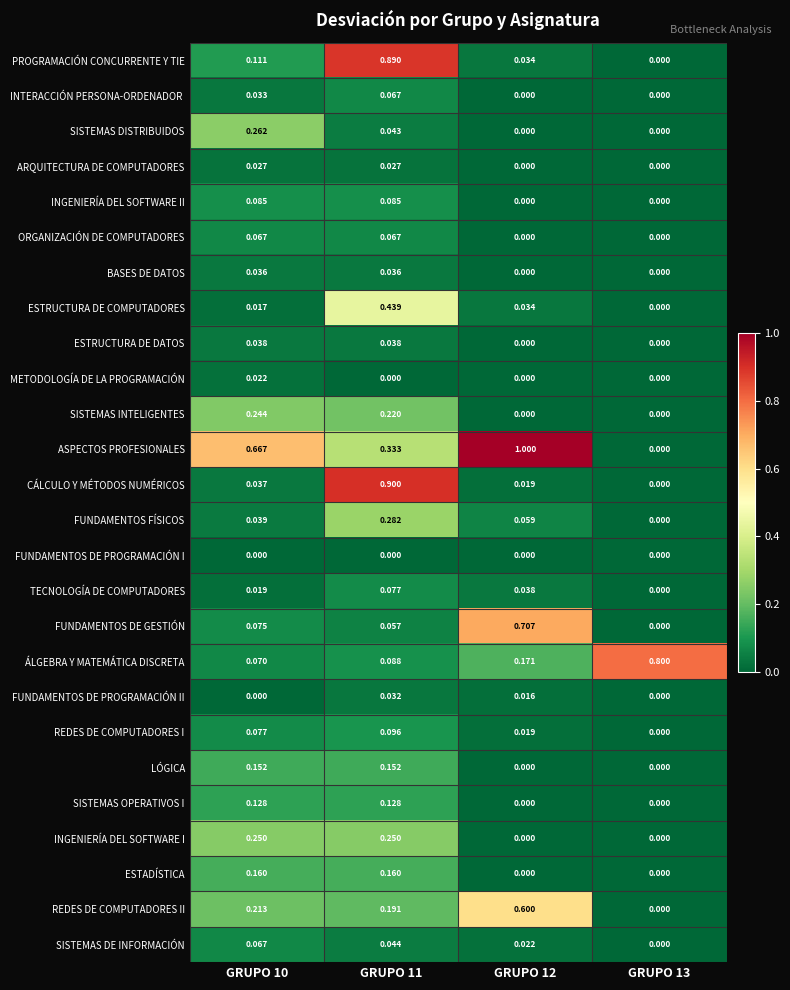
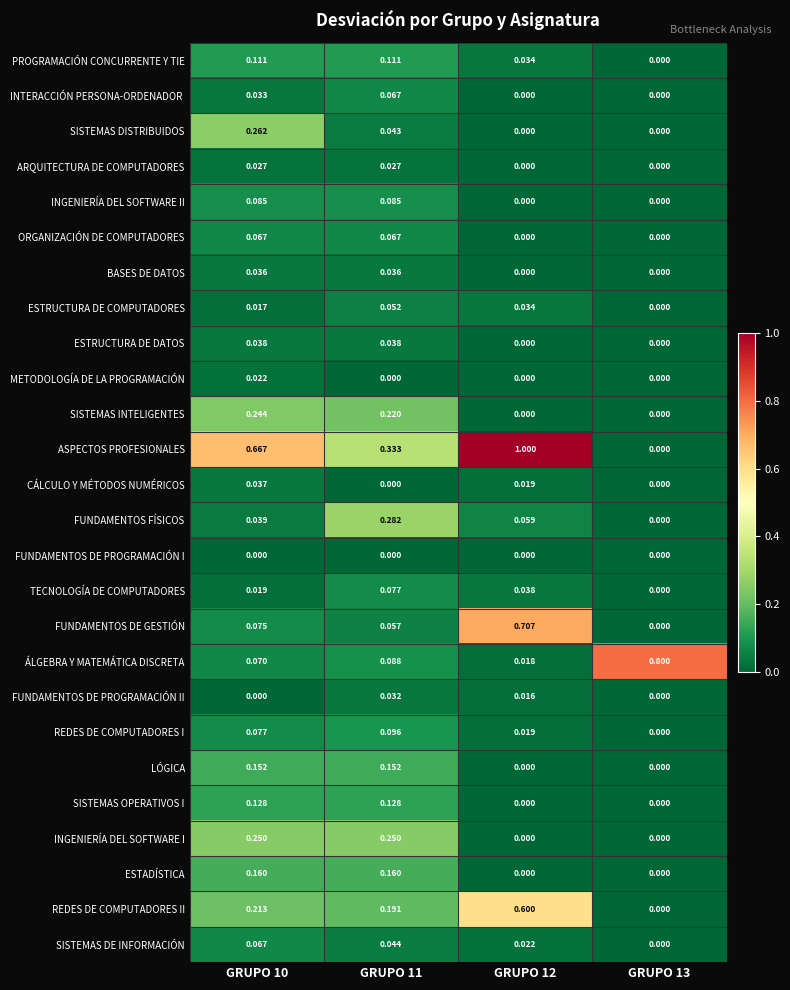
  {
    "PROGRAMACIÓN CONCURRENTE Y TIE": {
      "GRUPO 10": 0.111,
-     "GRUPO 11": 0.890,
+     "GRUPO 11": 0.111,
      "GRUPO 12": 0.034,
      "GRUPO 13": 0.000
    },
    "INTERACCIÓN PERSONA-ORDENADOR": {
      "GRUPO 10": 0.033,
      "GRUPO 11": 0.067,
      "GRUPO 12": 0.000,
      "GRUPO 13": 0.000
    },
    "SISTEMAS DISTRIBUIDOS": {
      "GRUPO 10": 0.262,
      "GRUPO 11": 0.043,
      "GRUPO 12": 0.000,
      "GRUPO 13": 0.000
    },
    "ARQUITECTURA DE COMPUTADORES": {
      "GRUPO 10": 0.027,
      "GRUPO 11": 0.027,
      "GRUPO 12": 0.000,
      "GRUPO 13": 0.000
    },
    "INGENIERÍA DEL SOFTWARE II": {
      "GRUPO 10": 0.085,
      "GRUPO 11": 0.085,
      "GRUPO 12": 0.000,
      "GRUPO 13": 0.000
    },
    "ORGANIZACIÓN DE COMPUTADORES": {
      "GRUPO 10": 0.067,
      "GRUPO 11": 0.067,
      "GRUPO 12": 0.000,
      "GRUPO 13": 0.000
    },
    "BASES DE DATOS": {
      "GRUPO 10": 0.036,
      "GRUPO 11": 0.036,
      "GRUPO 12": 0.000,
      "GRUPO 13": 0.000
    },
    "ESTRUCTURA DE COMPUTADORES": {
      "GRUPO 10": 0.017,
-     "GRUPO 11": 0.439,
+     "GRUPO 11": 0.052,
      "GRUPO 12": 0.034,
      "GRUPO 13": 0.000
    },
    "ESTRUCTURA DE DATOS": {
      "GRUPO 10": 0.038,
      "GRUPO 11": 0.038,
      "GRUPO 12": 0.000,
      "GRUPO 13": 0.000
    },
    "METODOLOGÍA DE LA PROGRAMACIÓN": {
      "GRUPO 10": 0.022,
      "GRUPO 11": 0.000,
      "GRUPO 12": 0.000,
      "GRUPO 13": 0.000
    },
    "SISTEMAS INTELIGENTES": {
      "GRUPO 10": 0.244,
      "GRUPO 11": 0.220,
      "GRUPO 12": 0.000,
      "GRUPO 13": 0.000
    },
    "ASPECTOS PROFESIONALES": {
      "GRUPO 10": 0.667,
      "GRUPO 11": 0.333,
      "GRUPO 12": 1.000,
      "GRUPO 13": 0.000
    },
    "CÁLCULO Y MÉTODOS NUMÉRICOS": {
      "GRUPO 10": 0.037,
-     "GRUPO 11": 0.900,
+     "GRUPO 11": 0.000,
      "GRUPO 12": 0.019,
      "GRUPO 13": 0.000
    },
    "FUNDAMENTOS FÍSICOS": {
      "GRUPO 10": 0.039,
      "GRUPO 11": 0.282,
      "GRUPO 12": 0.059,
      "GRUPO 13": 0.000
    },
    "FUNDAMENTOS DE PROGRAMACIÓN I": {
      "GRUPO 10": 0.000,
      "GRUPO 11": 0.000,
      "GRUPO 12": 0.000,
      "GRUPO 13": 0.000
    },
    "TECNOLOGÍA DE COMPUTADORES": {
      "GRUPO 10": 0.019,
      "GRUPO 11": 0.077,
      "GRUPO 12": 0.038,
      "GRUPO 13": 0.000
    },
    "FUNDAMENTOS DE GESTIÓN": {
      "GRUPO 10": 0.075,
      "GRUPO 11": 0.057,
      "GRUPO 12": 0.707,
      "GRUPO 13": 0.000
    },
    "ÁLGEBRA Y MATEMÁTICA DISCRETA": {
      "GRUPO 10": 0.070,
      "GRUPO 11": 0.088,
-     "GRUPO 12": 0.171,
+     "GRUPO 12": 0.018,
      "GRUPO 13": 0.800
    },
    "FUNDAMENTOS DE PROGRAMACIÓN II": {
      "GRUPO 10": 0.000,
      "GRUPO 11": 0.032,
      "GRUPO 12": 0.016,
      "GRUPO 13": 0.000
    },
    "REDES DE COMPUTADORES I": {
      "GRUPO 10": 0.077,
      "GRUPO 11": 0.096,
      "GRUPO 12": 0.019,
      "GRUPO 13": 0.000
    },
    "LÓGICA": {
      "GRUPO 10": 0.152,
      "GRUPO 11": 0.152,
      "GRUPO 12": 0.000,
      "GRUPO 13": 0.000
    },
    "SISTEMAS OPERATIVOS I": {
      "GRUPO 10": 0.128,
      "GRUPO 11": 0.128,
      "GRUPO 12": 0.000,
      "GRUPO 13": 0.000
    },
    "INGENIERÍA DEL SOFTWARE I": {
      "GRUPO 10": 0.250,
      "GRUPO 11": 0.250,
      "GRUPO 12": 0.000,
      "GRUPO 13": 0.000
    },
    "ESTADÍSTICA": {
      "GRUPO 10": 0.160,
      "GRUPO 11": 0.160,
      "GRUPO 12": 0.000,
      "GRUPO 13": 0.000
    },
    "REDES DE COMPUTADORES II": {
      "GRUPO 10": 0.213,
      "GRUPO 11": 0.191,
      "GRUPO 12": 0.600,
      "GRUPO 13": 0.000
    },
    "SISTEMAS DE INFORMACIÓN": {
      "GRUPO 10": 0.067,
      "GRUPO 11": 0.044,
      "GRUPO 12": 0.022,
      "GRUPO 13": 0.000
    }
  }
